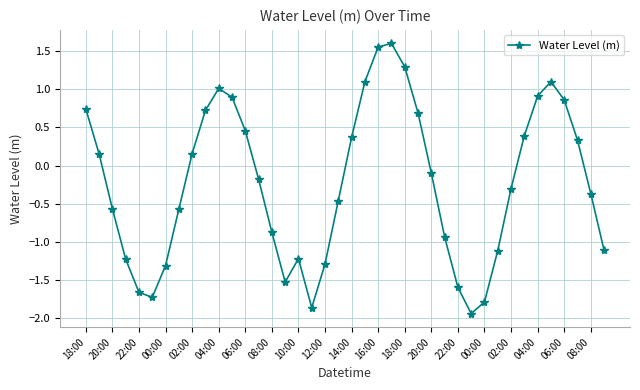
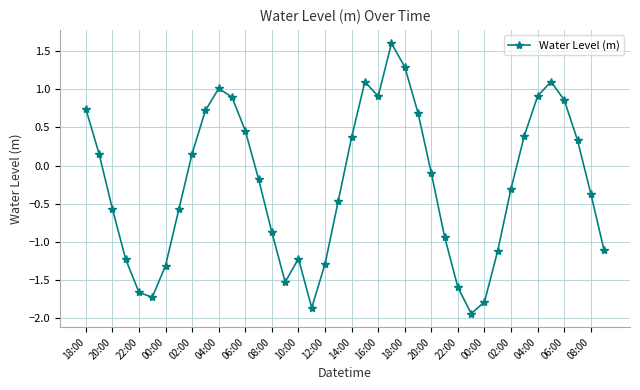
  {
    "10:00": -1.2,
    "12:00": -1.3,
    "14:00": 0.4,
-   "16:00": 1.6
+   "16:00": 0.9
  }
